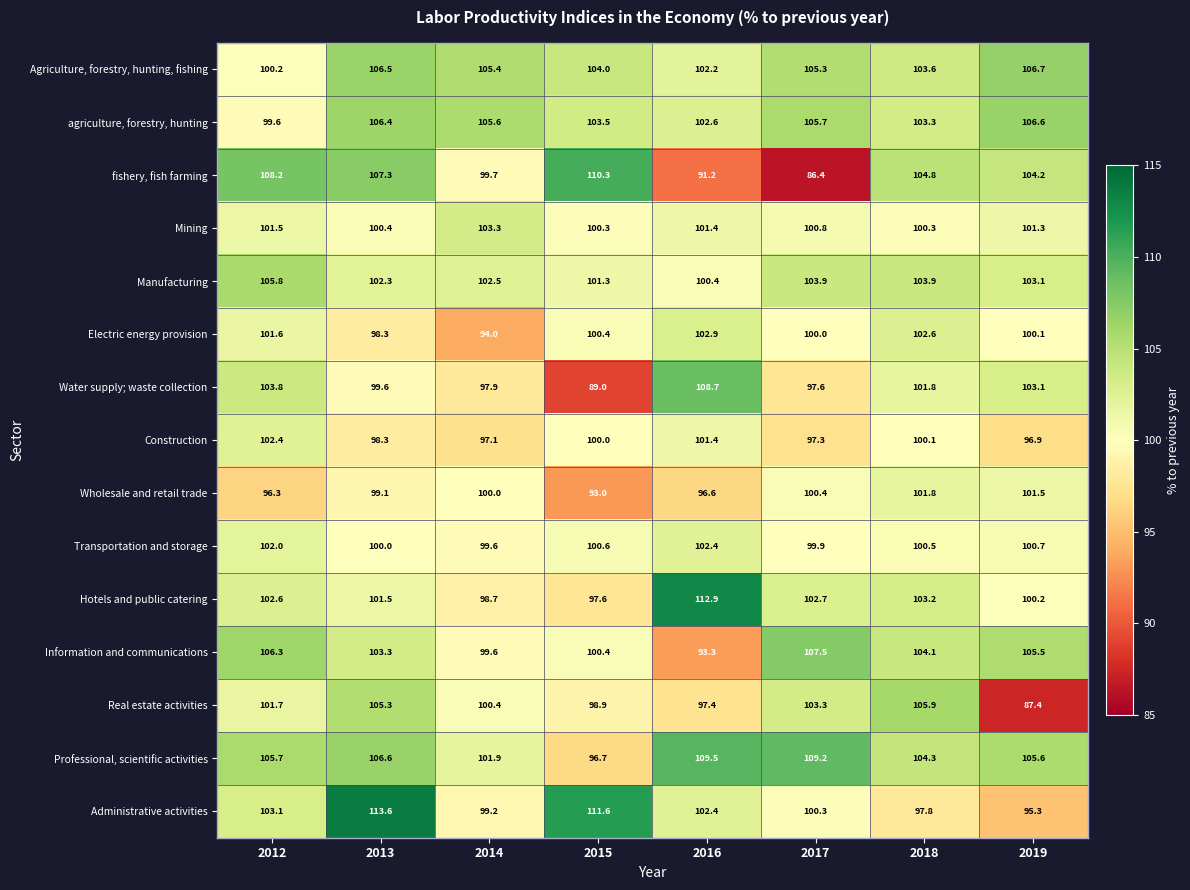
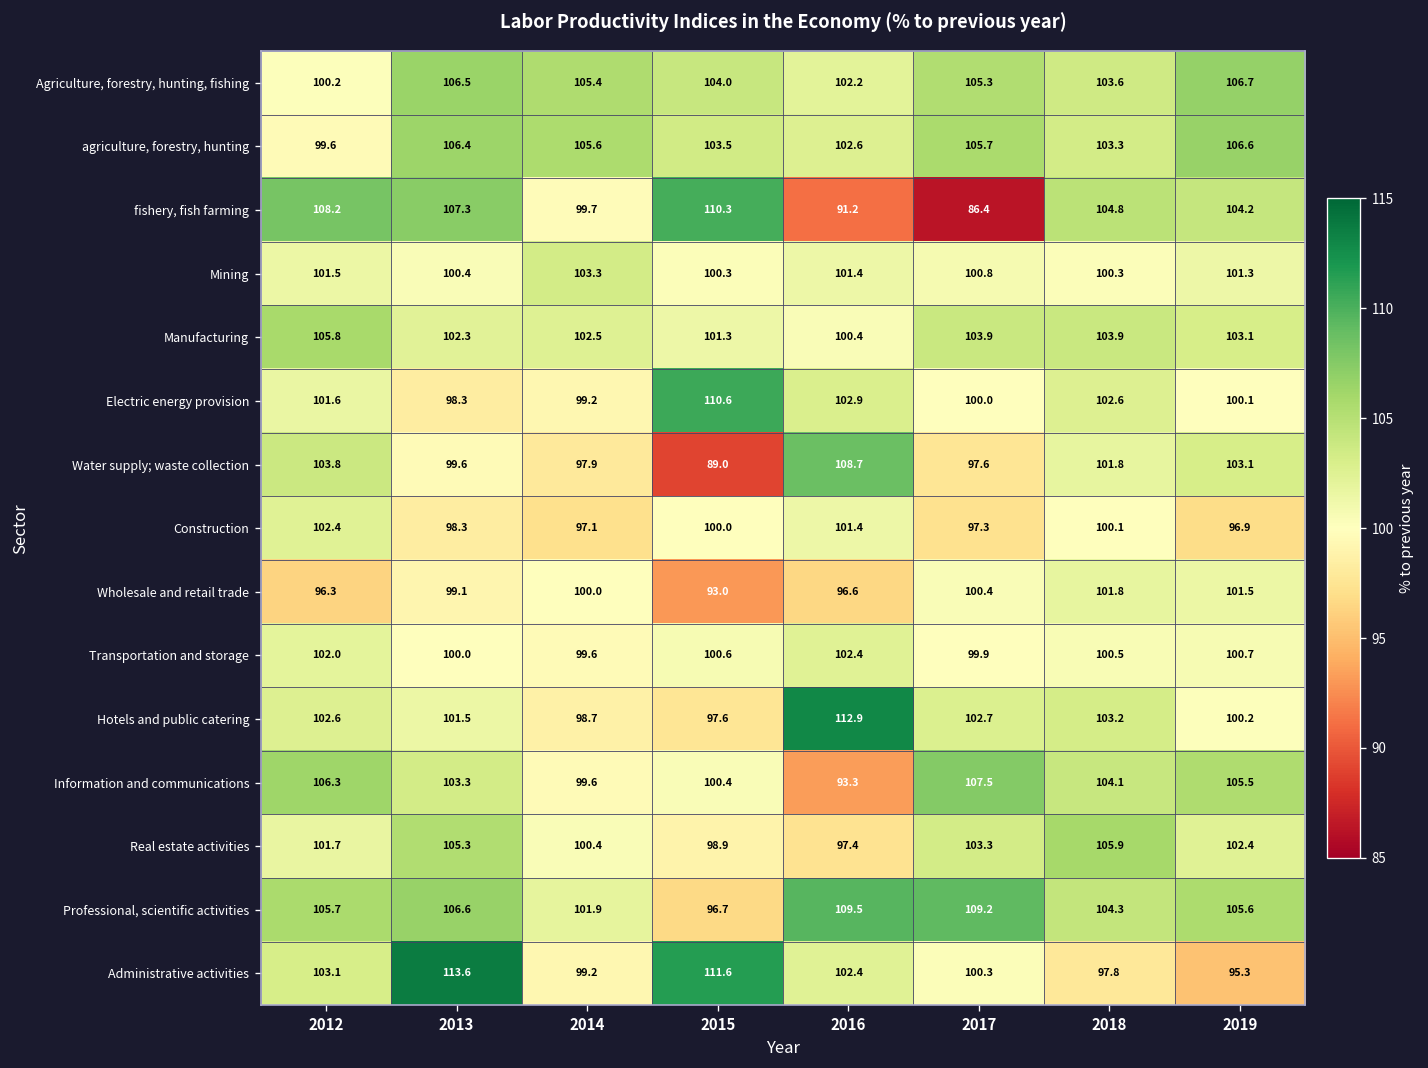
  {
    "Agriculture, forestry, hunting, fishing": {
      "2012": 100.2,
      "2013": 106.5,
      "2014": 105.4,
      "2015": 104.0,
      "2016": 102.2,
      "2017": 105.3,
      "2018": 103.6,
      "2019": 106.7
    },
    "agriculture, forestry, hunting": {
      "2012": 99.6,
      "2013": 106.4,
      "2014": 105.6,
      "2015": 103.5,
      "2016": 102.6,
      "2017": 105.7,
      "2018": 103.3,
      "2019": 106.6
    },
    "fishery, fish farming": {
      "2012": 108.2,
      "2013": 107.3,
      "2014": 99.7,
      "2015": 110.3,
      "2016": 91.2,
      "2017": 86.4,
      "2018": 104.8,
      "2019": 104.2
    },
    "Mining": {
      "2012": 101.5,
      "2013": 100.4,
      "2014": 103.3,
      "2015": 100.3,
      "2016": 101.4,
      "2017": 100.8,
      "2018": 100.3,
      "2019": 101.3
    },
    "Manufacturing": {
      "2012": 105.8,
      "2013": 102.3,
      "2014": 102.5,
      "2015": 101.3,
      "2016": 100.4,
      "2017": 103.9,
      "2018": 103.9,
      "2019": 103.1
    },
    "Electric energy provision": {
      "2012": 101.6,
      "2013": 98.3,
-     "2014": 94.0,
-     "2015": 100.4,
+     "2014": 99.2,
+     "2015": 110.6,
      "2016": 102.9,
      "2017": 100.0,
      "2018": 102.6,
      "2019": 100.1
    },
    "Water supply; waste collection": {
      "2012": 103.8,
      "2013": 99.6,
      "2014": 97.9,
      "2015": 89.0,
      "2016": 108.7,
      "2017": 97.6,
      "2018": 101.8,
      "2019": 103.1
    },
    "Construction": {
      "2012": 102.4,
      "2013": 98.3,
      "2014": 97.1,
      "2015": 100.0,
      "2016": 101.4,
      "2017": 97.3,
      "2018": 100.1,
      "2019": 96.9
    },
    "Wholesale and retail trade": {
      "2012": 96.3,
      "2013": 99.1,
      "2014": 100.0,
      "2015": 93.0,
      "2016": 96.6,
      "2017": 100.4,
      "2018": 101.8,
      "2019": 101.5
    },
    "Transportation and storage": {
      "2012": 102.0,
      "2013": 100.0,
      "2014": 99.6,
      "2015": 100.6,
      "2016": 102.4,
      "2017": 99.9,
      "2018": 100.5,
      "2019": 100.7
    },
    "Hotels and public catering": {
      "2012": 102.6,
      "2013": 101.5,
      "2014": 98.7,
      "2015": 97.6,
      "2016": 112.9,
      "2017": 102.7,
      "2018": 103.2,
      "2019": 100.2
    },
    "Information and communications": {
      "2012": 106.3,
      "2013": 103.3,
      "2014": 99.6,
      "2015": 100.4,
      "2016": 93.3,
      "2017": 107.5,
      "2018": 104.1,
      "2019": 105.5
    },
    "Real estate activities": {
      "2012": 101.7,
      "2013": 105.3,
      "2014": 100.4,
      "2015": 98.9,
      "2016": 97.4,
      "2017": 103.3,
      "2018": 105.9,
-     "2019": 87.4
+     "2019": 102.4
    },
    "Professional, scientific activities": {
      "2012": 105.7,
      "2013": 106.6,
      "2014": 101.9,
      "2015": 96.7,
      "2016": 109.5,
      "2017": 109.2,
      "2018": 104.3,
      "2019": 105.6
    },
    "Administrative activities": {
      "2012": 103.1,
      "2013": 113.6,
      "2014": 99.2,
      "2015": 111.6,
      "2016": 102.4,
      "2017": 100.3,
      "2018": 97.8,
      "2019": 95.3
    }
  }
